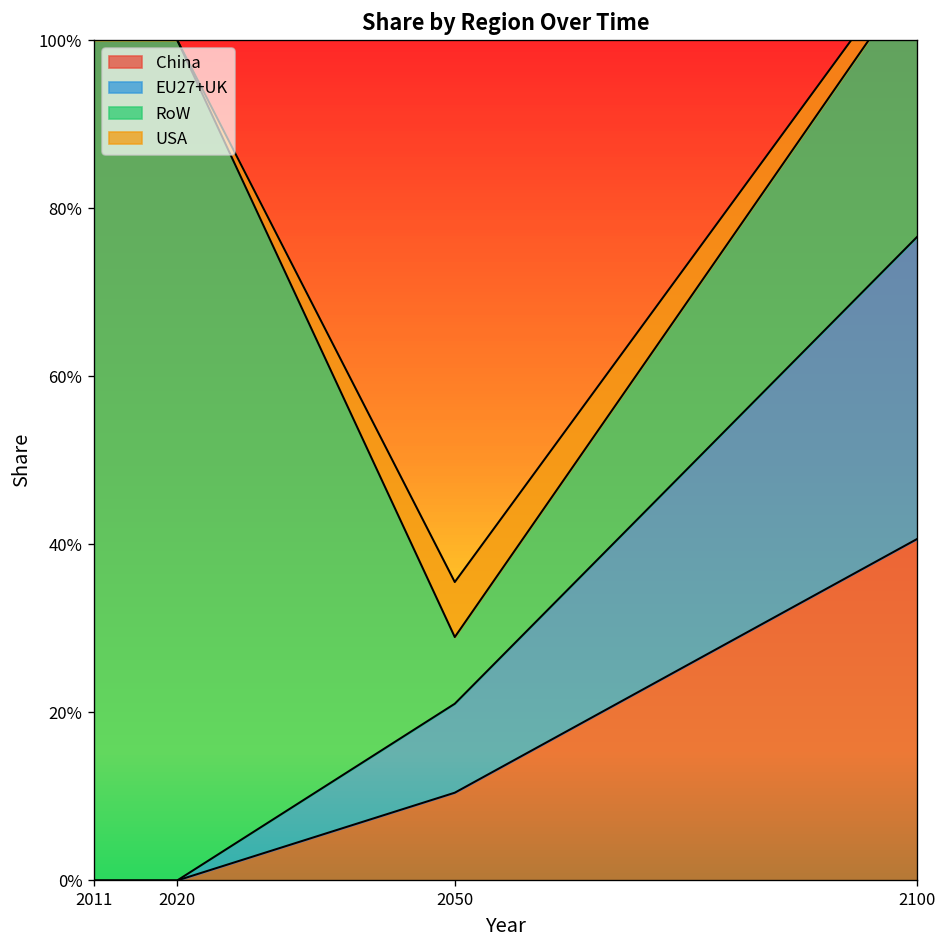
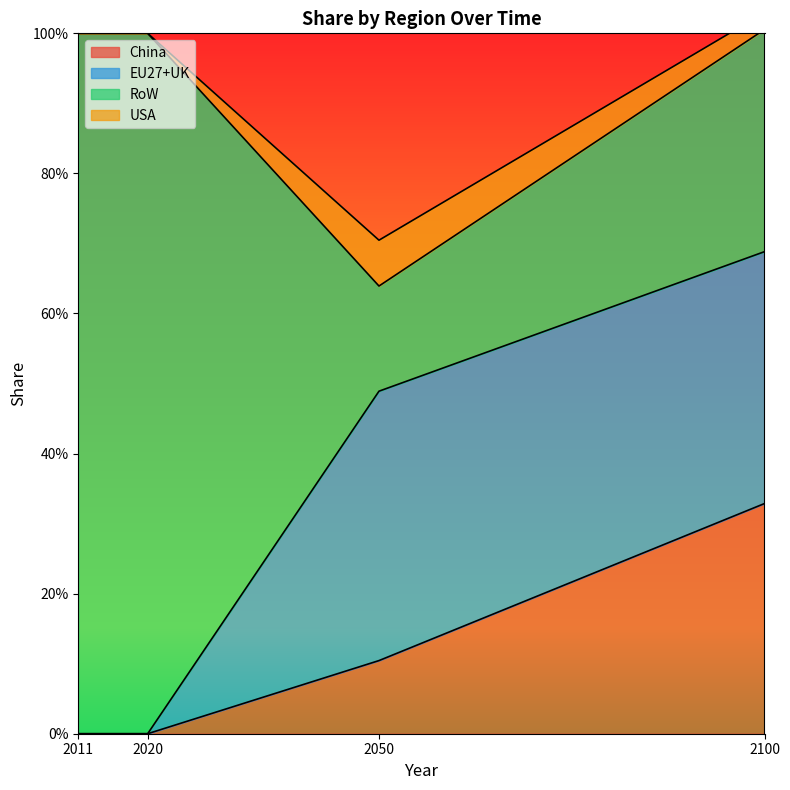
  {
    "China": {
      "2050": "10%",
-     "2100": "41%"
+     "2100": "33%"
    },
    "EU27+UK": {
-     "2050": "11%",
+     "2050": "38%",
      "2100": "36%"
    },
    "RoW": {
-     "2050": "8%"
+     "2050": "15%"
    },
    "USA": {
      "2050": "7%"
    }
  }
